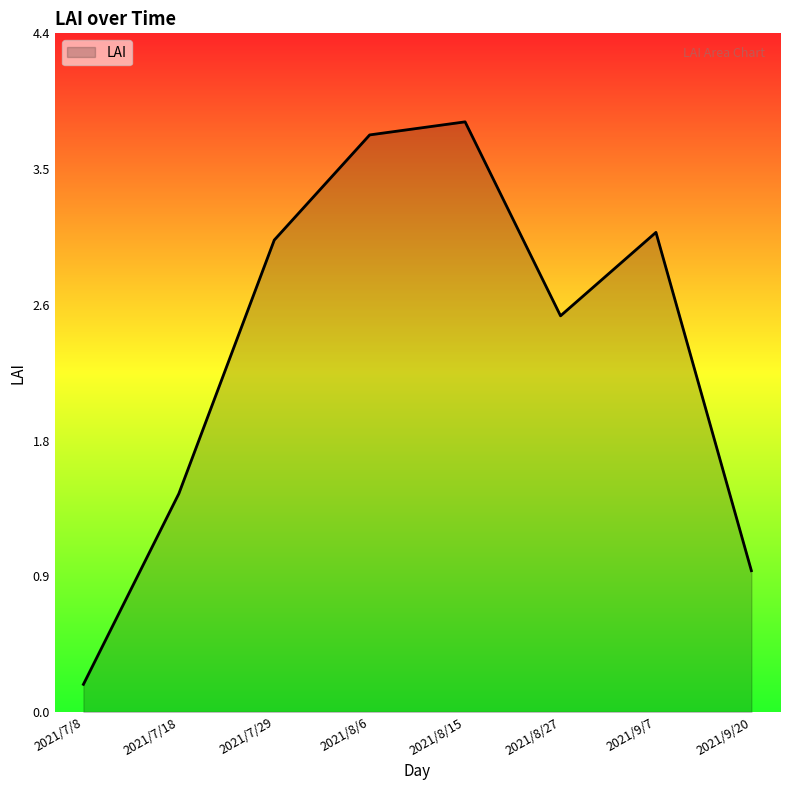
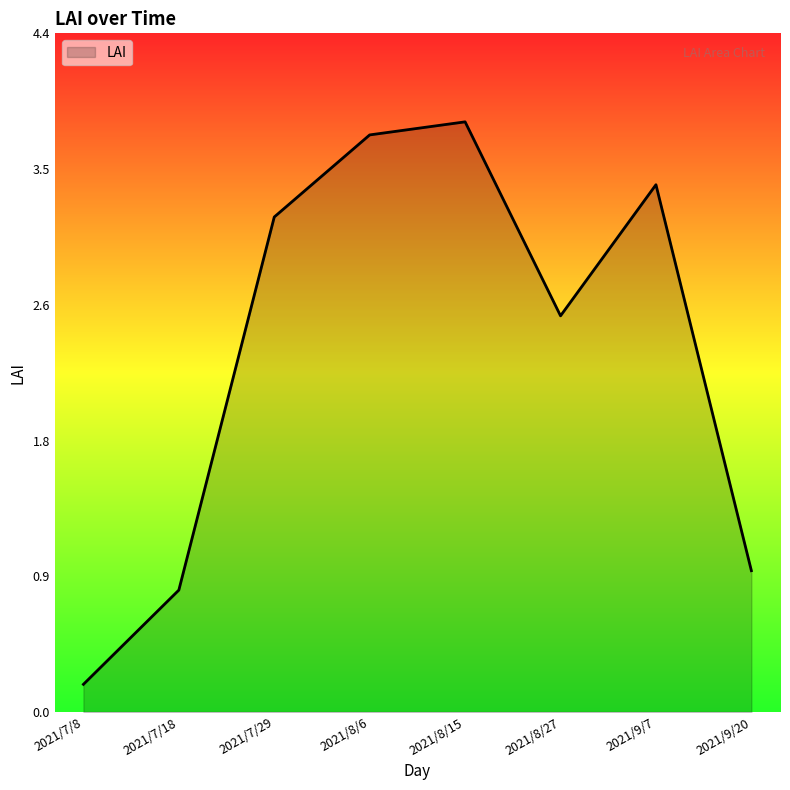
  {
    "2021/7/8": 0.18,
-   "2021/7/18": 1.42,
-   "2021/7/29": 3.07,
+   "2021/7/18": 0.79,
+   "2021/7/29": 3.22,
    "2021/8/6": 3.75,
    "2021/8/15": 3.84,
    "2021/8/27": 2.58,
-   "2021/9/7": 3.12,
+   "2021/9/7": 3.43,
    "2021/9/20": 0.92
  }
